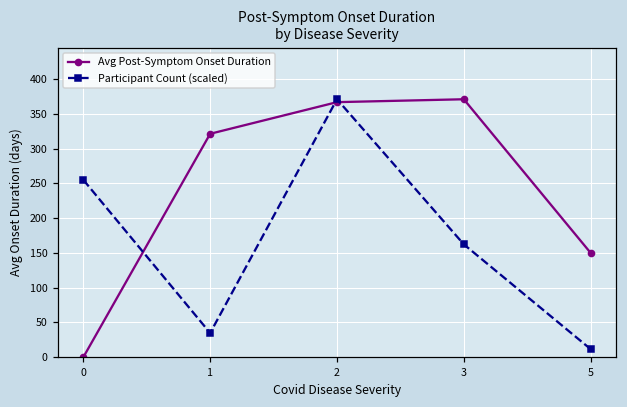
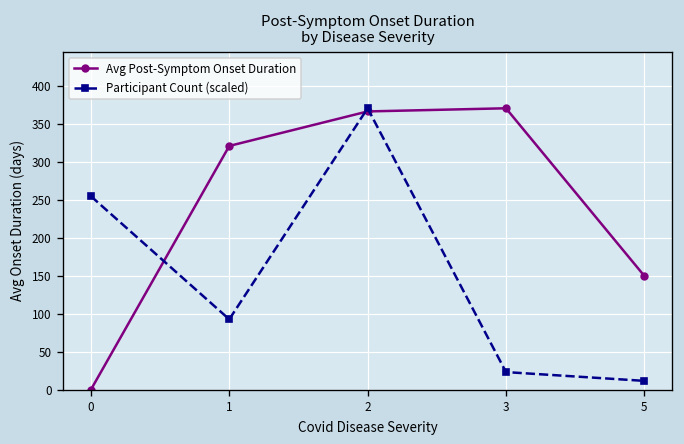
  {
    "Avg Post-Symptom Onset Duration": {
      "0": 0,
      "1": 320,
      "2": 370,
      "3": 370,
      "5": 150
    },
    "Participant Count (scaled)": {
      "0": 260,
-     "1": 30,
+     "1": 90,
      "2": 370,
-     "3": 160,
+     "3": 20,
      "5": 10
    }
  }
